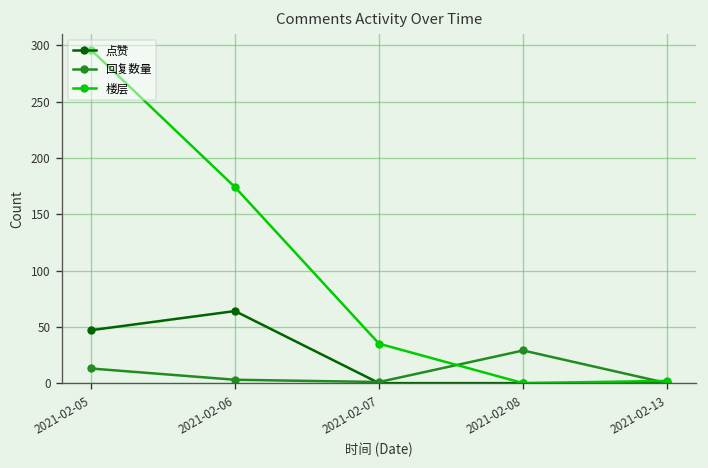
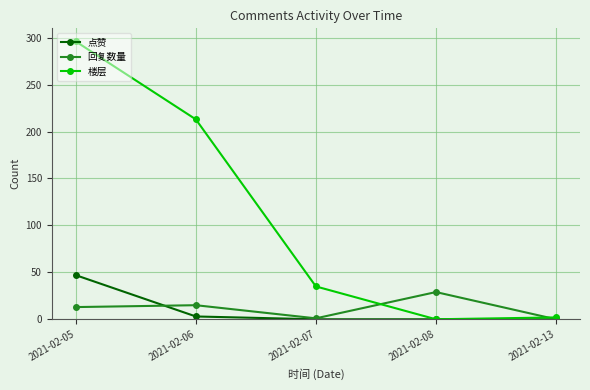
  {
    "点赞": {
      "2021-02-05": 50,
-     "2021-02-06": 60
+     "2021-02-06": 0
    },
    "回复数量": {
      "2021-02-05": 10,
-     "2021-02-06": 0,
+     "2021-02-06": 20,
      "2021-02-08": 30
    },
    "楼层": {
-     "2021-02-06": 170,
+     "2021-02-06": 210,
      "2021-02-07": 40
    }
  }
